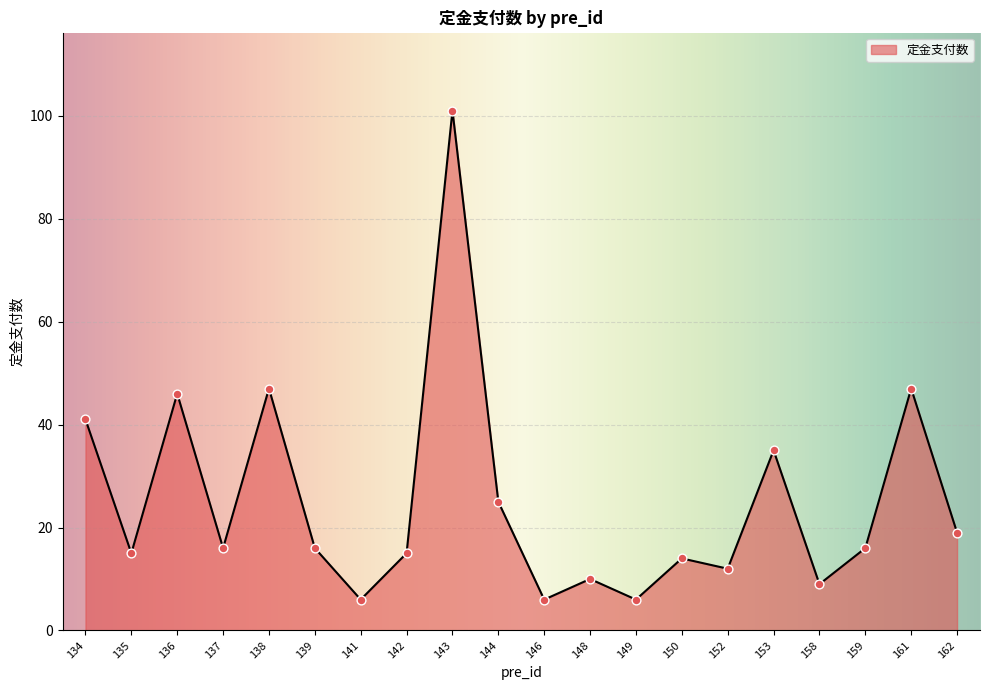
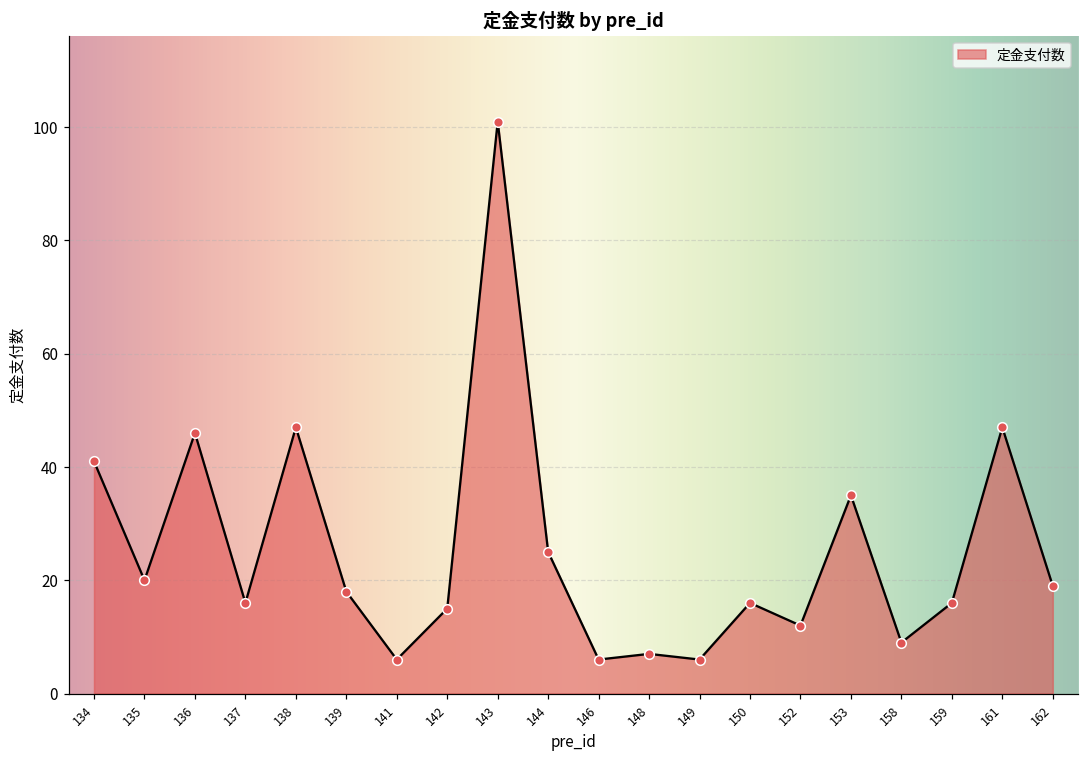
  {
    "134": 41,
-   "135": 15,
+   "135": 20,
    "136": 46,
    "137": 16,
    "138": 47,
-   "139": 16,
+   "139": 18,
    "141": 6,
    "142": 15,
    "143": 101,
    "144": 25,
    "146": 6,
-   "148": 10,
+   "148": 7,
    "149": 6,
-   "150": 14,
+   "150": 16,
    "152": 12,
    "153": 35,
    "158": 9,
    "159": 16,
    "161": 47,
    "162": 19
  }
